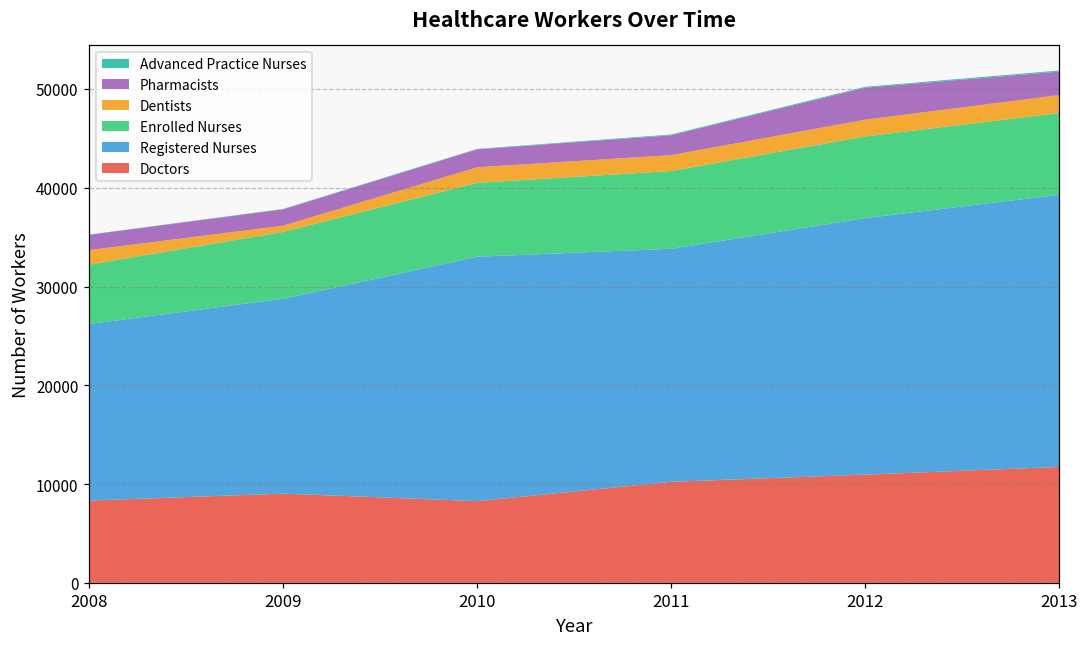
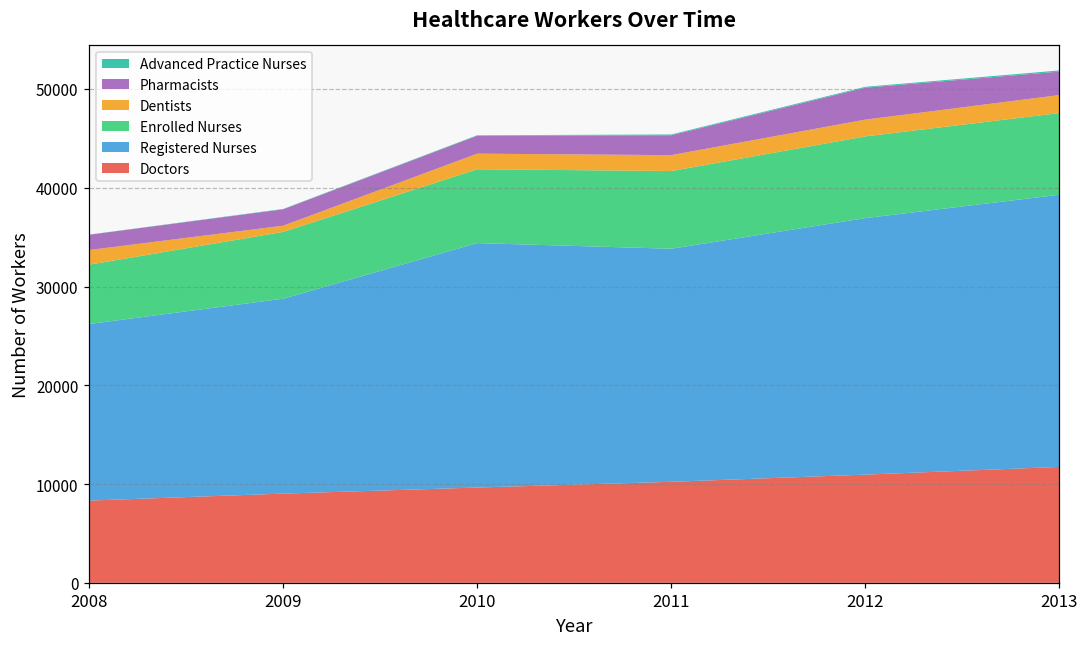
  {
    "Doctors": {
      "2008": 8000,
      "2009": 9000,
-     "2010": 8000,
+     "2010": 10000,
      "2011": 10000,
      "2012": 11000,
      "2013": 12000
    },
    "Registered Nurses": {
      "2008": 18000,
      "2009": 20000,
      "2010": 25000,
      "2011": 24000,
      "2012": 26000,
      "2013": 28000
    },
    "Dentists": {
      "2008": 1000,
      "2009": 1000,
      "2010": 2000,
      "2011": 2000,
      "2012": 2000,
      "2013": 2000
    }
  }
